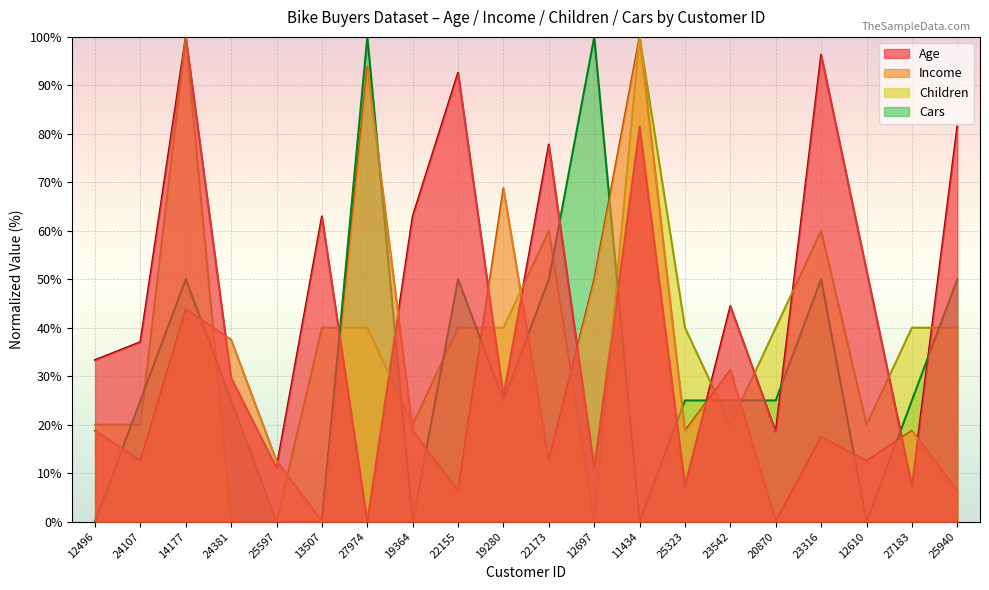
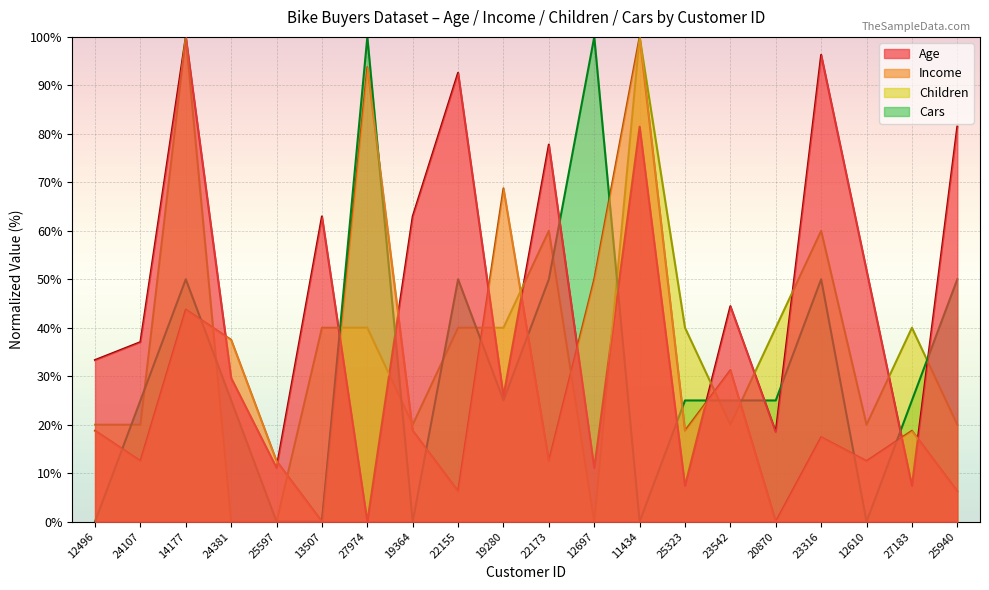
  {
    "Age": {
      "12496": "33%",
      "24107": "37%",
      "24381": "30%",
      "25597": "11%",
      "13507": "63%",
      "27974": "0%",
      "19364": "63%",
      "22155": "93%",
      "19280": "26%",
      "22173": "78%",
      "12697": "11%",
      "11434": "81%",
      "25323": "7%",
      "23542": "44%",
      "20870": "19%",
      "23316": "96%",
      "12610": "52%",
      "27183": "7%",
      "25940": "81%"
    },
    "Income": {
      "12496": "19%",
      "24107": "13%",
      "14177": "44%",
      "24381": "38%",
      "25597": "13%",
      "27974": "94%",
      "19364": "19%",
      "22155": "6%",
      "19280": "69%",
      "22173": "13%",
      "12697": "50%",
      "25323": "19%",
      "23542": "31%",
      "20870": "0%",
      "23316": "17%",
      "12610": "13%",
      "27183": "19%",
      "25940": "6%"
    },
    "Children": {
      "12496": "20%",
      "24107": "20%",
      "24381": "0%",
      "13507": "40%",
      "27974": "40%",
      "19364": "20%",
      "22155": "40%",
      "19280": "40%",
      "22173": "60%",
      "12697": "0%",
      "25323": "40%",
      "23542": "20%",
      "20870": "40%",
      "23316": "60%",
      "12610": "20%",
      "27183": "40%",
-     "25940": "40%"
+     "25940": "20%"
    },
    "Cars": {
      "12496": "0%",
      "24107": "25%",
      "14177": "50%",
      "24381": "25%",
      "27974": "100%",
      "19364": "0%",
      "22155": "50%",
      "19280": "25%",
      "22173": "50%",
      "12697": "100%",
      "11434": "0%",
      "25323": "25%",
      "23542": "25%",
      "20870": "25%",
      "23316": "50%",
      "12610": "0%",
      "27183": "25%",
      "25940": "50%"
    }
  }
